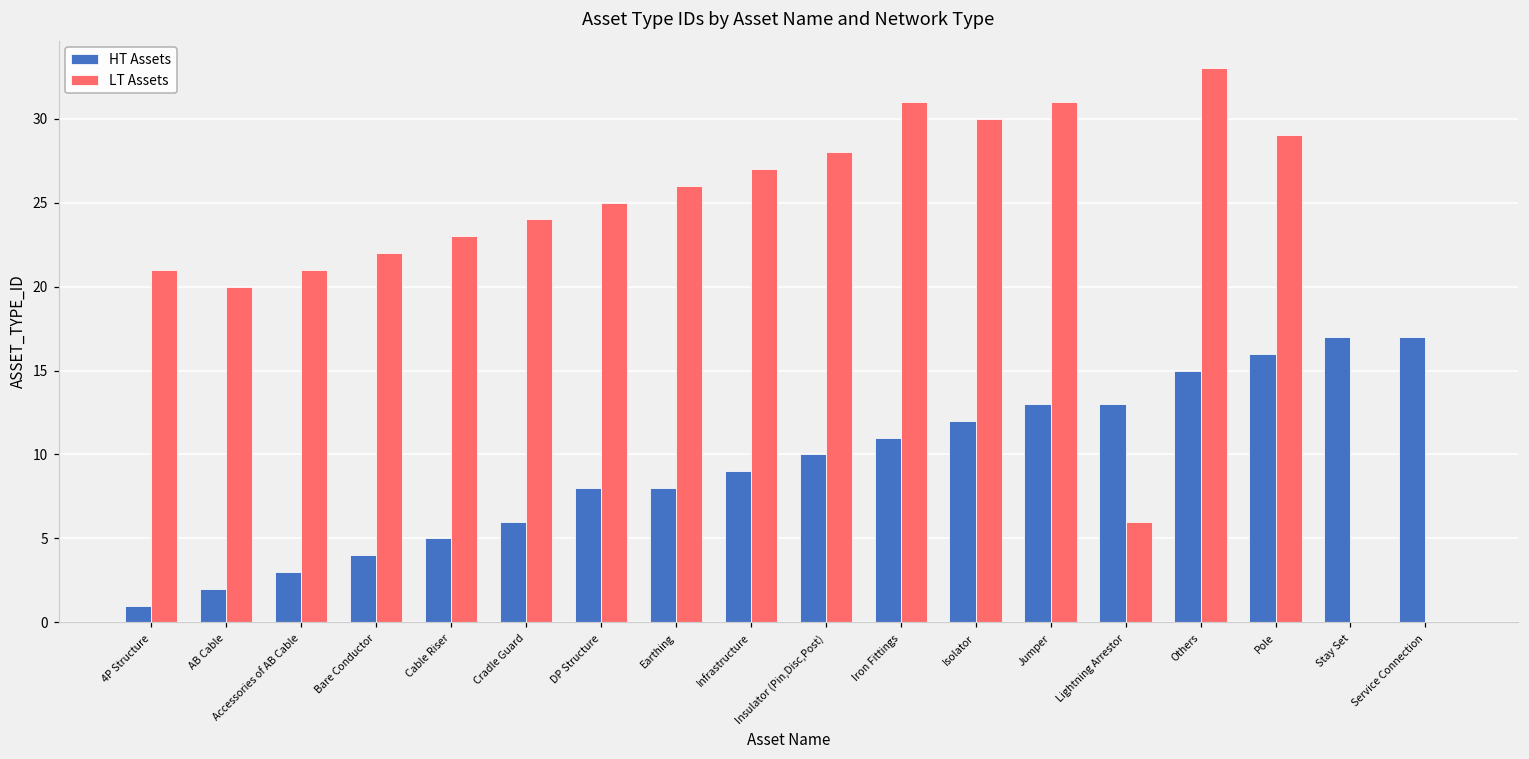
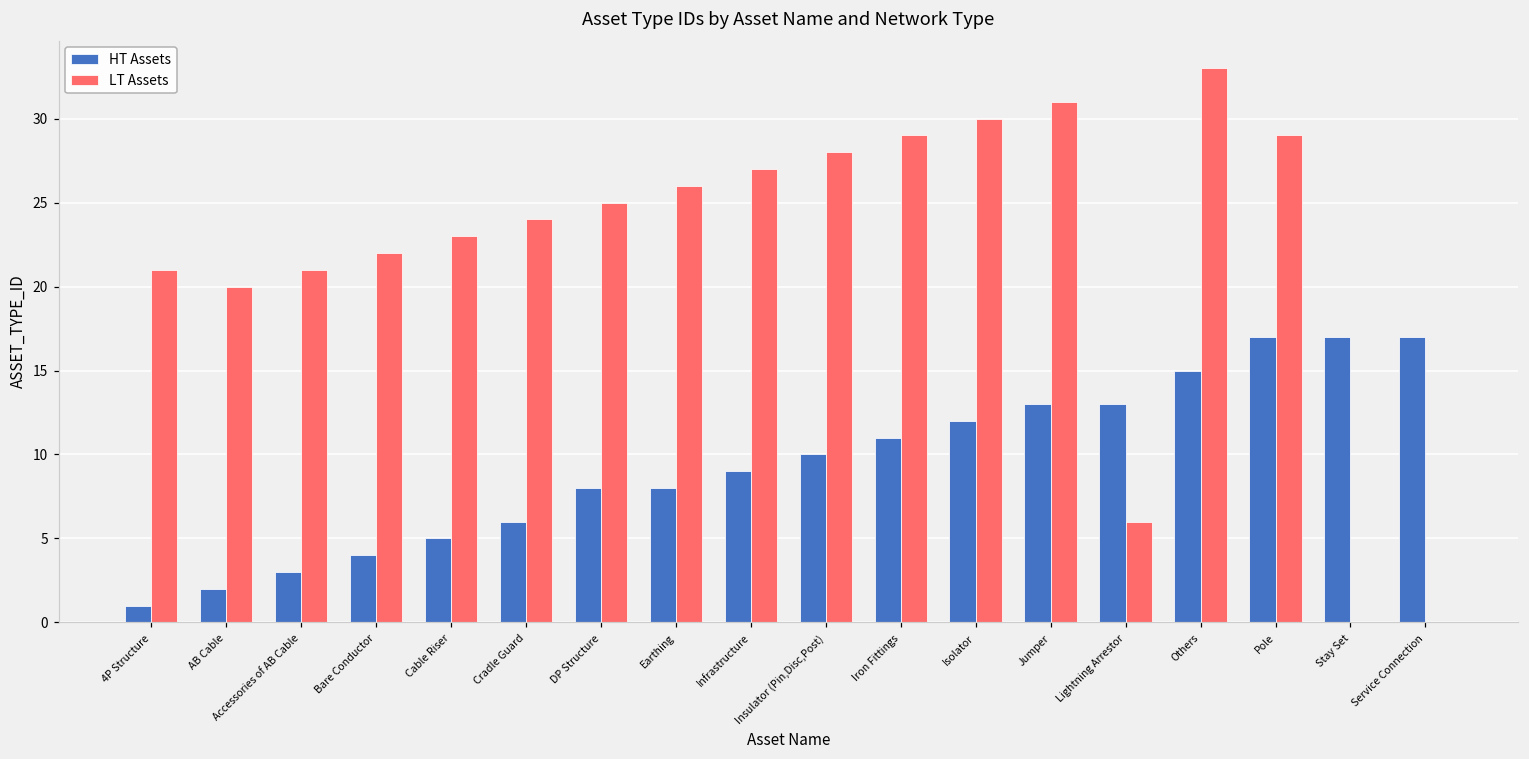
  {
    "HT Assets": {
      "4P Structure": 1,
      "AB Cable": 2,
      "Accessories of AB Cable": 3,
      "Bare Conductor": 4,
      "Cable Riser": 5,
      "Cradle Guard": 6,
      "DP Structure": 8,
      "Earthing": 8,
      "Infrastructure": 9,
      "Insulator (Pin,Disc,Post)": 10,
      "Iron Fittings": 11,
      "Isolator": 12,
      "Jumper": 13,
      "Lightning Arrestor": 13,
      "Others": 15,
-     "Pole": 16,
+     "Pole": 17,
      "Stay Set": 17,
      "Service Connection": 17
    },
    "LT Assets": {
      "4P Structure": 21,
      "AB Cable": 20,
      "Accessories of AB Cable": 21,
      "Bare Conductor": 22,
      "Cable Riser": 23,
      "Cradle Guard": 24,
      "DP Structure": 25,
      "Earthing": 26,
      "Infrastructure": 27,
      "Insulator (Pin,Disc,Post)": 28,
-     "Iron Fittings": 31,
+     "Iron Fittings": 29,
      "Isolator": 30,
      "Jumper": 31,
      "Lightning Arrestor": 6,
      "Others": 33,
      "Pole": 29,
      "Stay Set": 0,
      "Service Connection": 0
    }
  }
